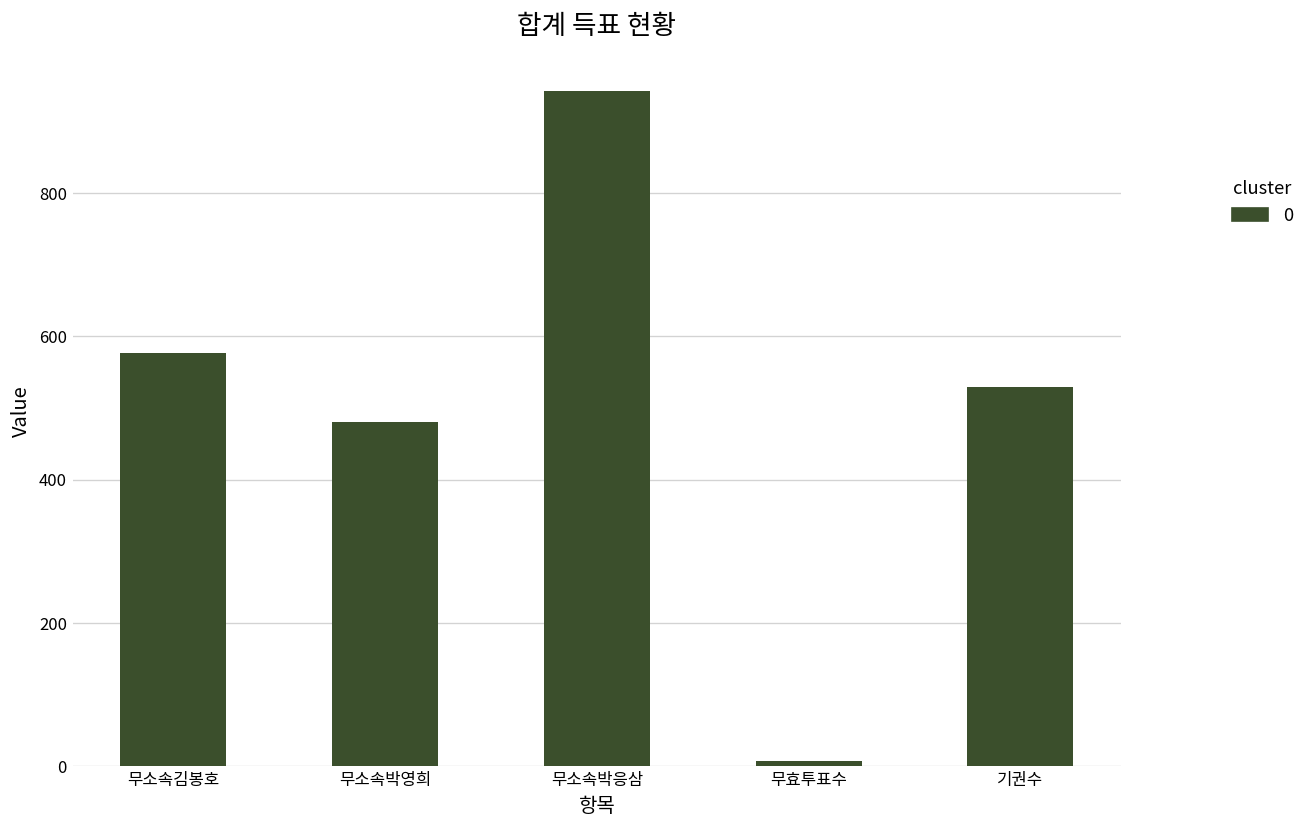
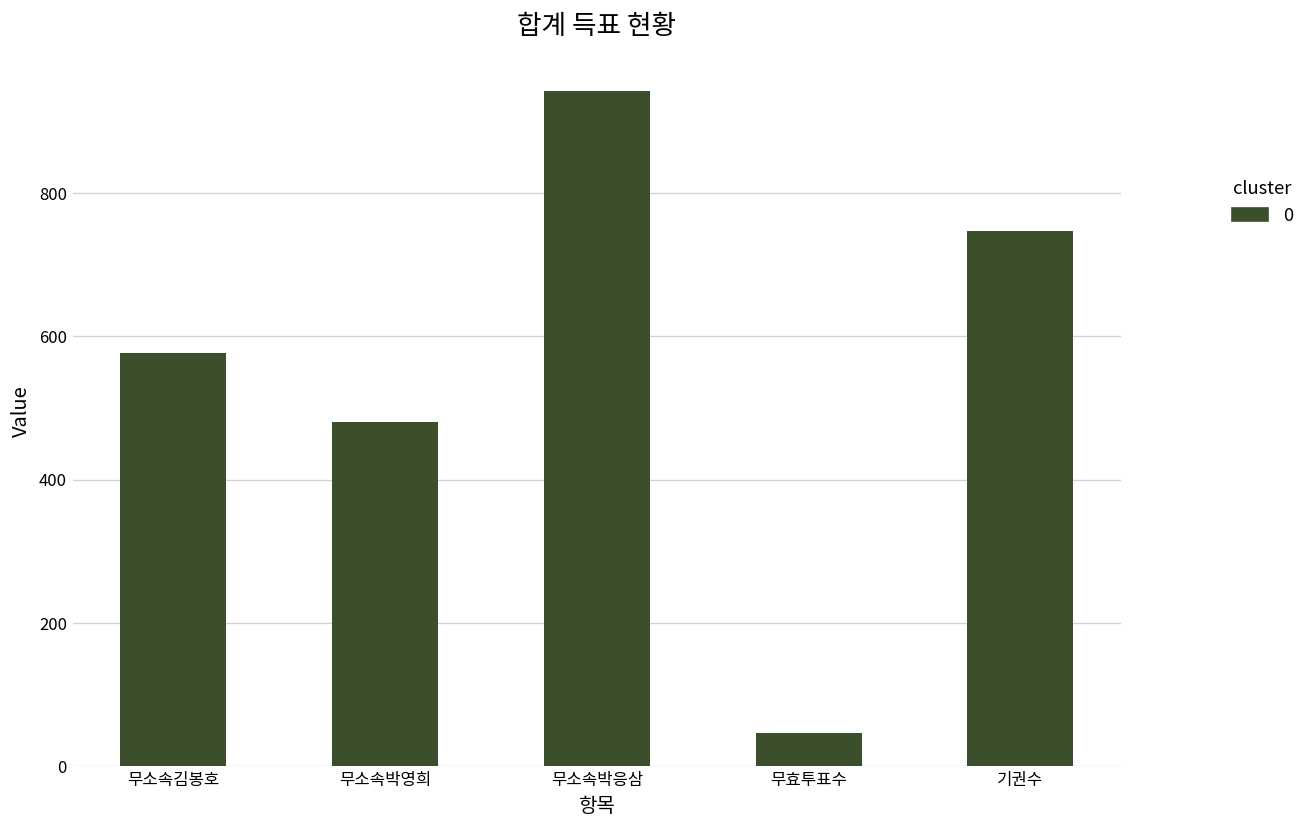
  {
    "무소속김봉호": 580,
    "무소속박영희": 480,
    "무소속박응삼": 940,
-   "무효투표수": 10,
-   "기권수": 530
+   "무효투표수": 50,
+   "기권수": 750
  }
